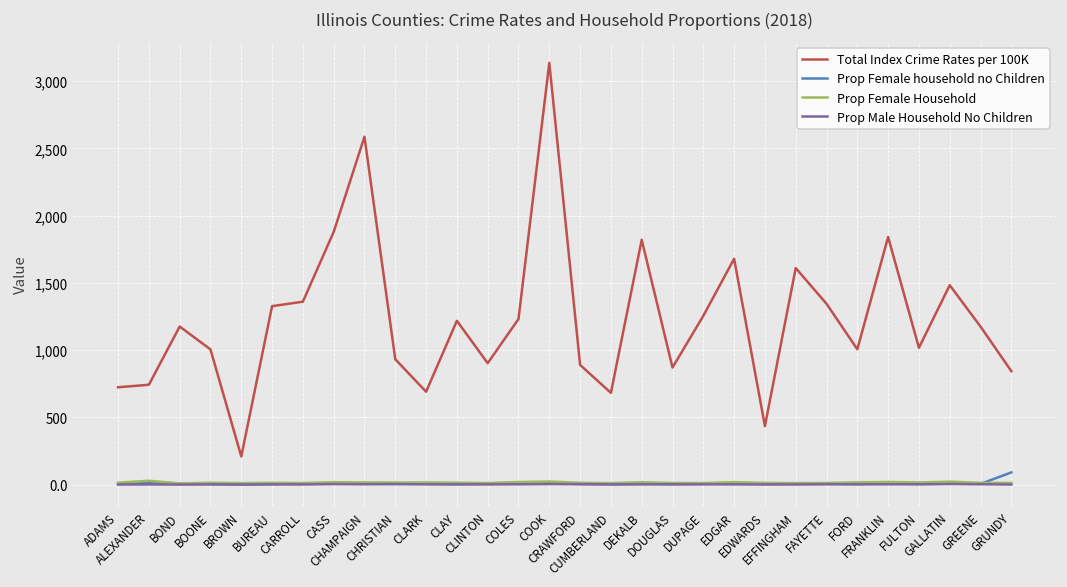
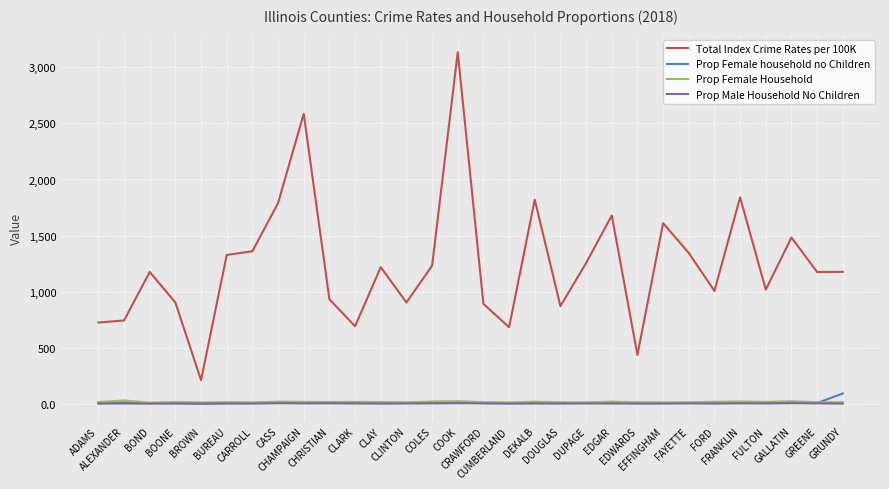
  {
    "Total Index Crime Rates per 100K": {
      "ADAMS": "720",
      "ALEXANDER": "740",
      "BOND": "1,180",
-     "BOONE": "1,010",
+     "BOONE": "900",
      "BROWN": "210",
      "BUREAU": "1,330",
      "CARROLL": "1,360",
-     "CASS": "1,880",
+     "CASS": "1,790",
      "CHAMPAIGN": "2,590",
      "CHRISTIAN": "930",
      "CLARK": "690",
      "CLAY": "1,220",
      "CLINTON": "900",
      "COLES": "1,230",
      "COOK": "3,140",
      "CRAWFORD": "890",
      "CUMBERLAND": "680",
      "DEKALB": "1,820",
      "DOUGLAS": "870",
      "DUPAGE": "1,260",
      "EDGAR": "1,680",
      "EDWARDS": "440",
      "EFFINGHAM": "1,610",
      "FAYETTE": "1,340",
      "FORD": "1,010",
      "FRANKLIN": "1,840",
      "FULTON": "1,020",
      "GALLATIN": "1,480",
      "GREENE": "1,180",
-     "GRUNDY": "840"
+     "GRUNDY": "1,180"
    },
    "Prop Female household no Children": {
      "GRUNDY": "90"
    }
  }
